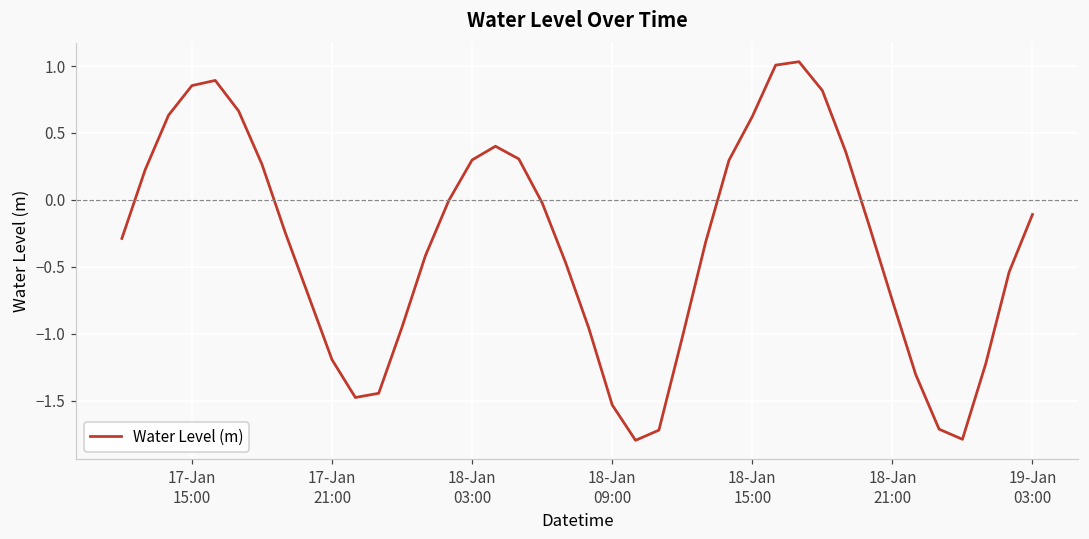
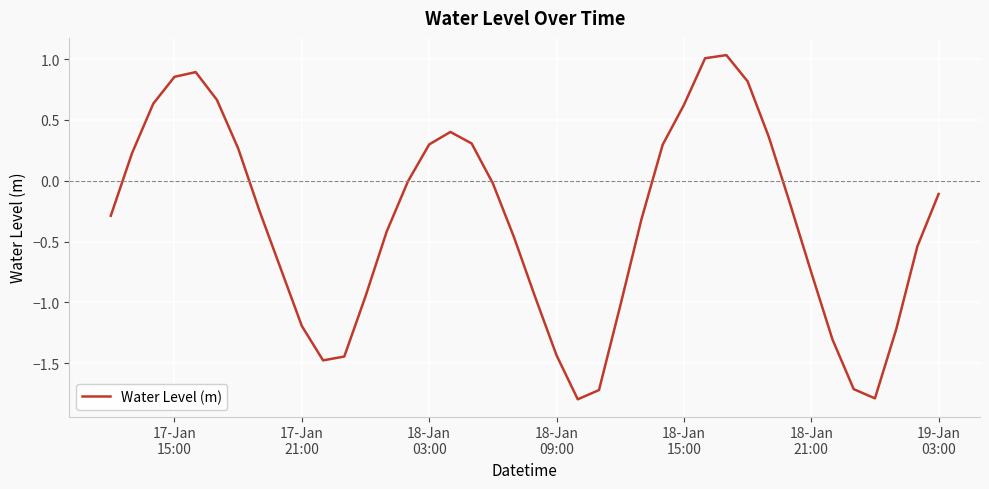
  {
    "17-Jan 15:00": 0.85,
    "17-Jan 21:00": -1.19,
    "18-Jan 03:00": 0.30,
-   "18-Jan 09:00": -1.53,
+   "18-Jan 09:00": -1.43,
    "18-Jan 15:00": 0.62,
    "18-Jan 21:00": -0.75,
    "19-Jan 03:00": -0.11
  }
